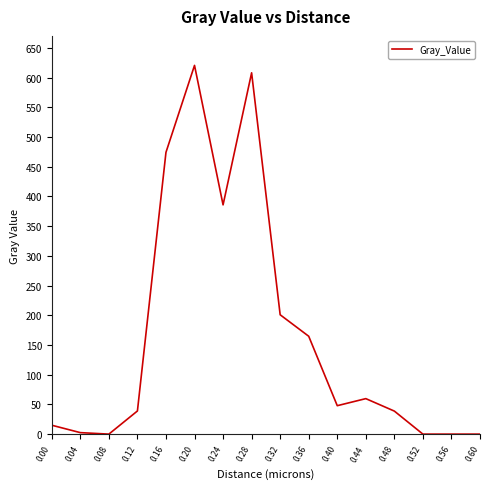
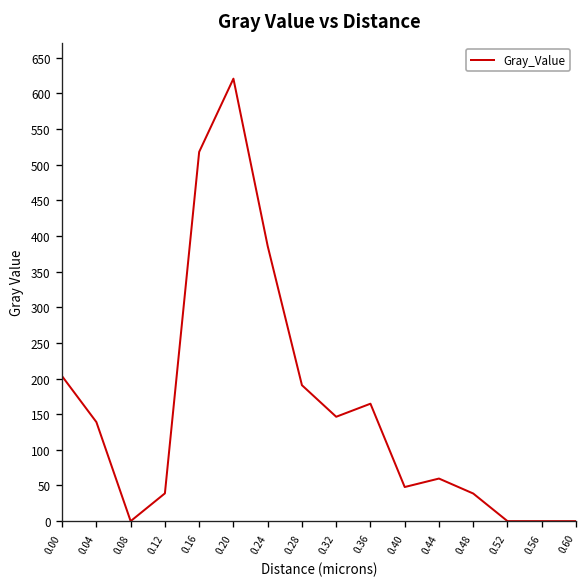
  {
-   "0.00": 10,
-   "0.04": 0,
+   "0.00": 200,
+   "0.04": 140,
    "0.08": 0,
    "0.12": 40,
-   "0.16": 470,
+   "0.16": 520,
    "0.20": 620,
    "0.24": 390,
-   "0.28": 610,
-   "0.32": 200,
+   "0.28": 190,
+   "0.32": 150,
    "0.36": 160,
    "0.40": 50,
    "0.44": 60,
    "0.48": 40,
    "0.52": 0,
    "0.56": 0,
    "0.60": 0
  }
